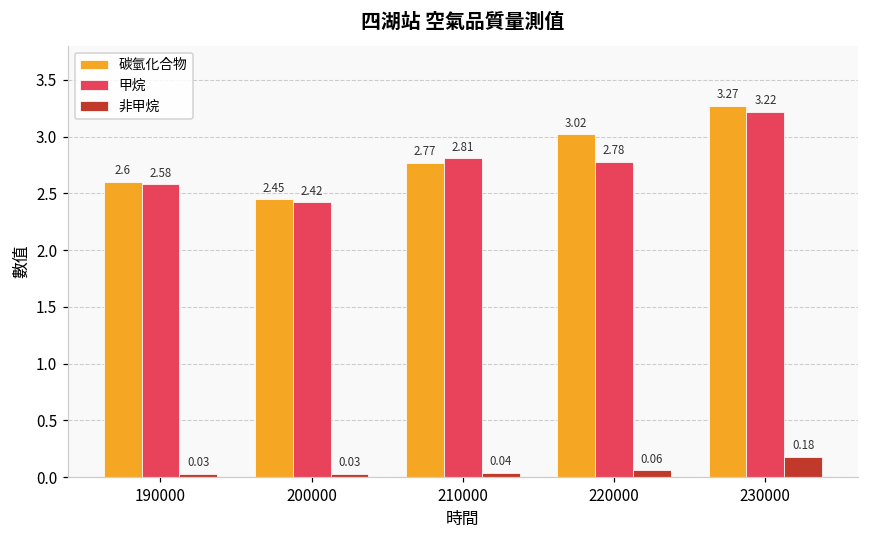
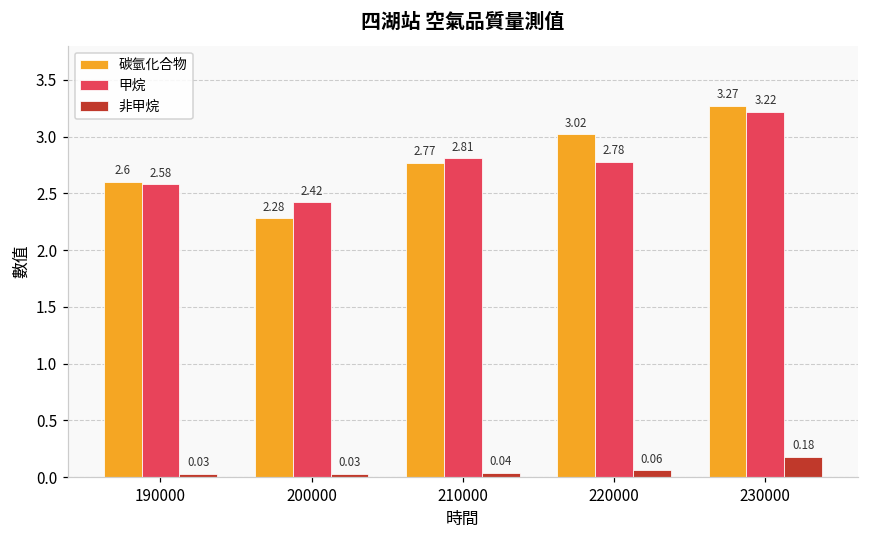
  {
    "碳氫化合物": {
      "190000": 2.6,
-     "200000": 2.45,
+     "200000": 2.28,
      "210000": 2.77,
      "220000": 3.02,
      "230000": 3.27
    },
    "甲烷": {
      "190000": 2.58,
      "200000": 2.42,
      "210000": 2.81,
      "220000": 2.78,
      "230000": 3.22
    },
    "非甲烷": {
      "190000": 0.03,
      "200000": 0.03,
      "210000": 0.04,
      "220000": 0.06,
      "230000": 0.18
    }
  }
